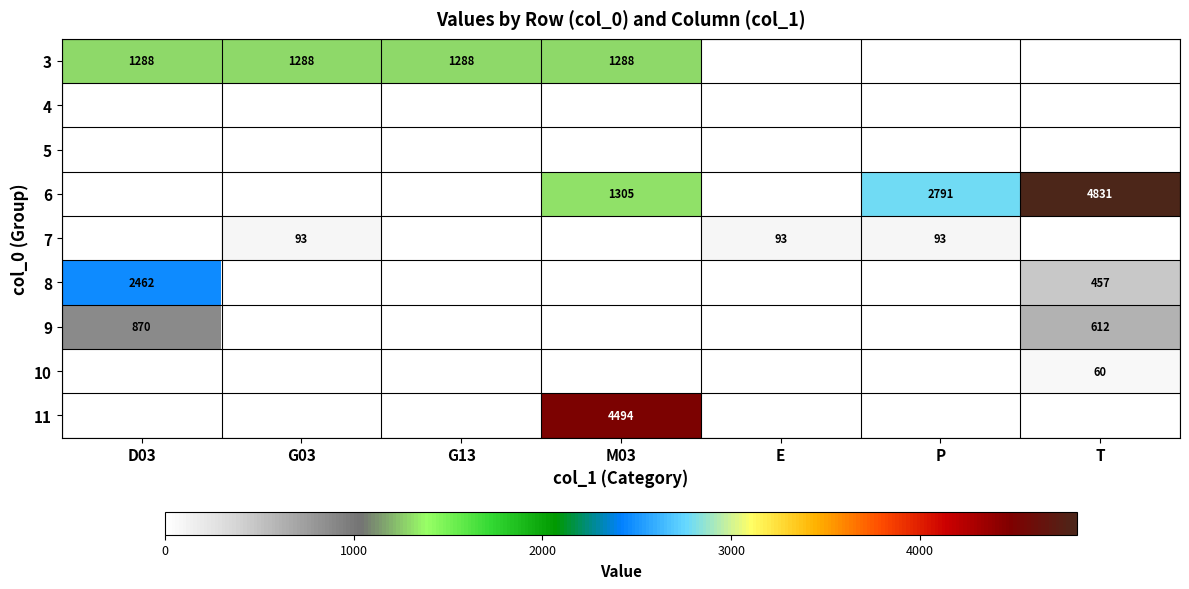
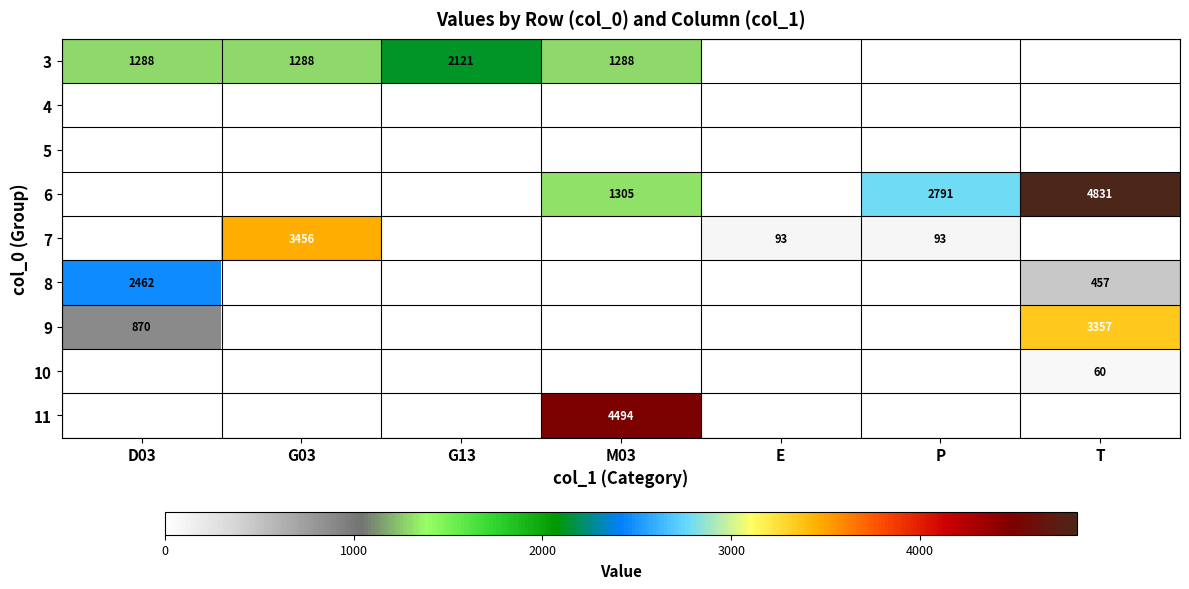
  {
    "3": {
      "D03": 1288,
      "G03": 1288,
-     "G13": 1288,
+     "G13": 2121,
      "M03": 1288
    },
    "6": {
      "M03": 1305,
      "P": 2791,
      "T": 4831
    },
    "7": {
-     "G03": 93,
+     "G03": 3456,
      "E": 93,
      "P": 93
    },
    "8": {
      "D03": 2462,
      "T": 457
    },
    "9": {
      "D03": 870,
-     "T": 612
+     "T": 3357
    },
    "10": {
      "T": 60
    },
    "11": {
      "M03": 4494
    }
  }
